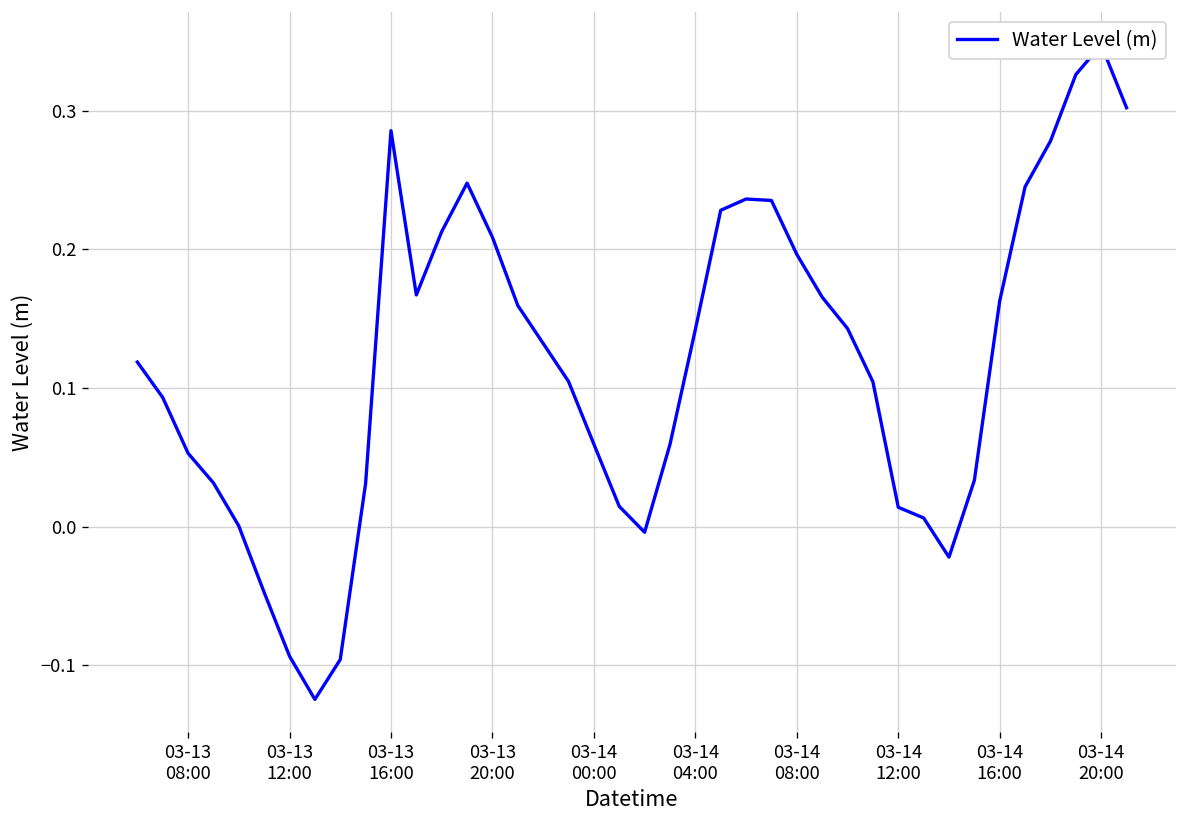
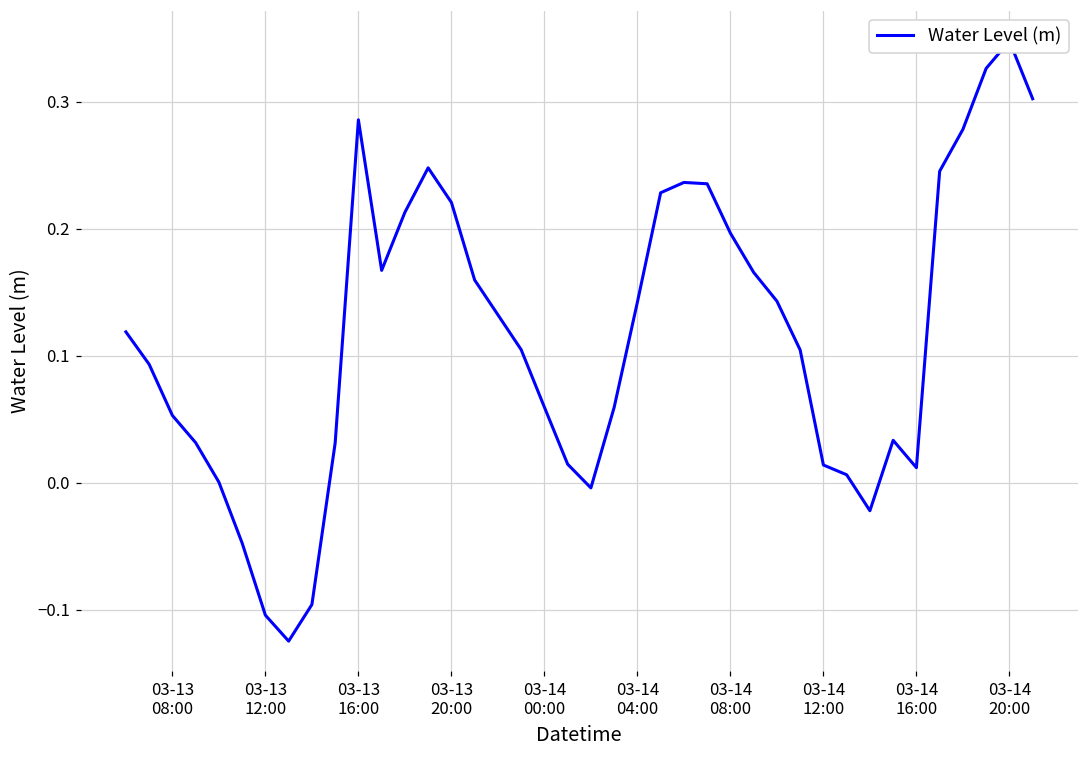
  {
    "03-13 08:00": 0.053,
-   "03-13 12:00": -0.093,
+   "03-13 12:00": -0.104,
    "03-13 16:00": 0.286,
-   "03-13 20:00": 0.209,
+   "03-13 20:00": 0.221,
    "03-14 00:00": 0.059,
    "03-14 04:00": 0.142,
    "03-14 08:00": 0.196,
    "03-14 12:00": 0.014,
-   "03-14 16:00": 0.163
+   "03-14 16:00": 0.012
  }
